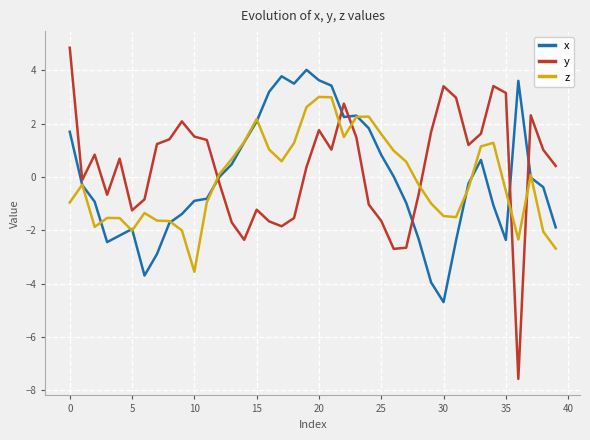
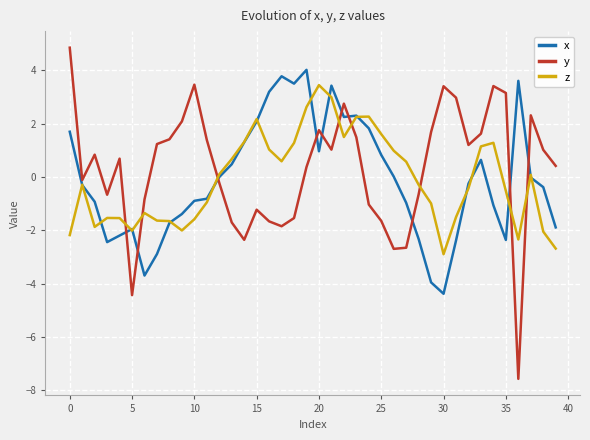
  {
    "x": {
      "0": 1.7,
      "10": -0.9,
-     "20": 3.6,
+     "20": 1.0,
      "25": 0.8,
-     "30": -4.7,
+     "30": -4.4,
      "35": -2.4
    },
    "y": {
      "0": 4.9,
-     "5": -1.2,
-     "10": 1.5,
+     "5": -4.4,
+     "10": 3.5,
      "15": -1.2,
      "20": 1.8,
      "25": -1.6,
      "30": 3.4,
      "35": 3.2
    },
    "z": {
-     "0": -1.0,
-     "10": -3.6,
-     "20": 3.0,
+     "0": -2.2,
+     "10": -1.6,
+     "20": 3.4,
      "25": 1.6,
-     "30": -1.5,
+     "30": -2.9,
      "35": -0.5
    }
  }
